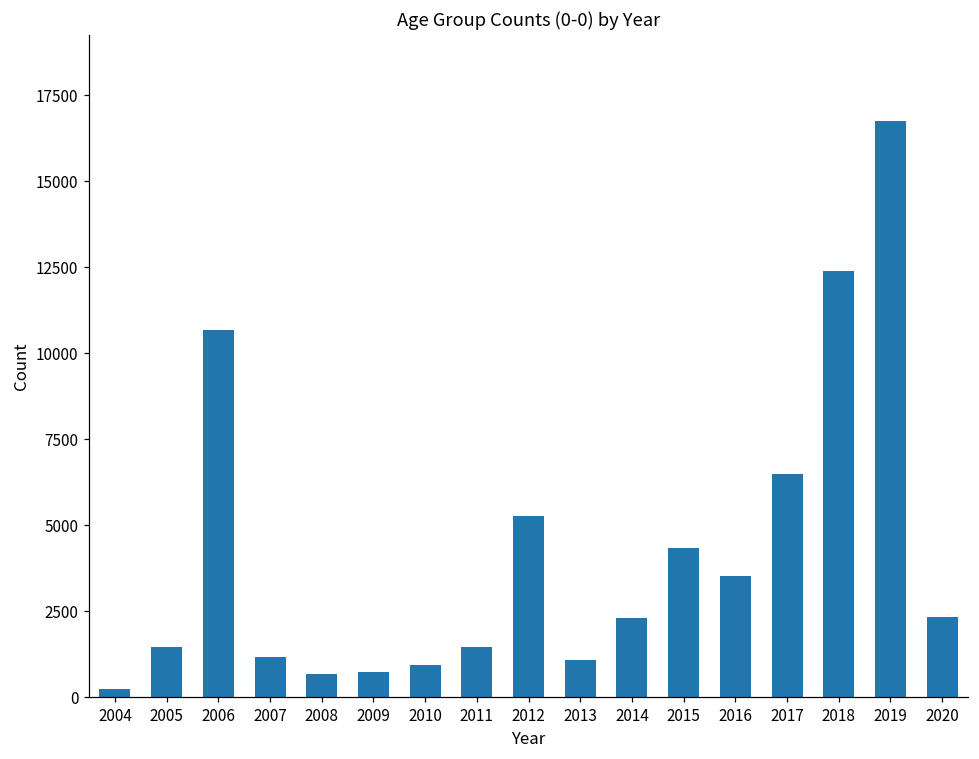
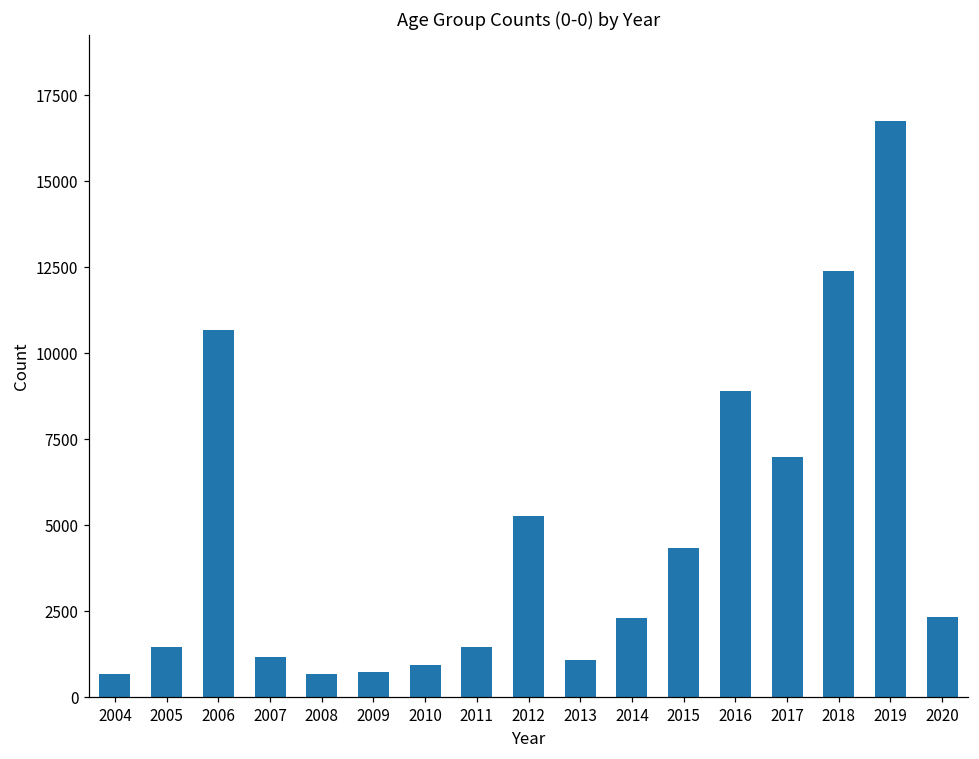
  {
-   "2004": 200,
+   "2004": 700,
    "2005": 1400,
    "2006": 10700,
    "2007": 1200,
    "2008": 700,
    "2009": 700,
    "2010": 900,
    "2011": 1400,
    "2012": 5300,
    "2013": 1100,
    "2014": 2300,
    "2015": 4300,
-   "2016": 3500,
-   "2017": 6500,
+   "2016": 8900,
+   "2017": 7000,
    "2018": 12400,
    "2019": 16700,
    "2020": 2300
  }
